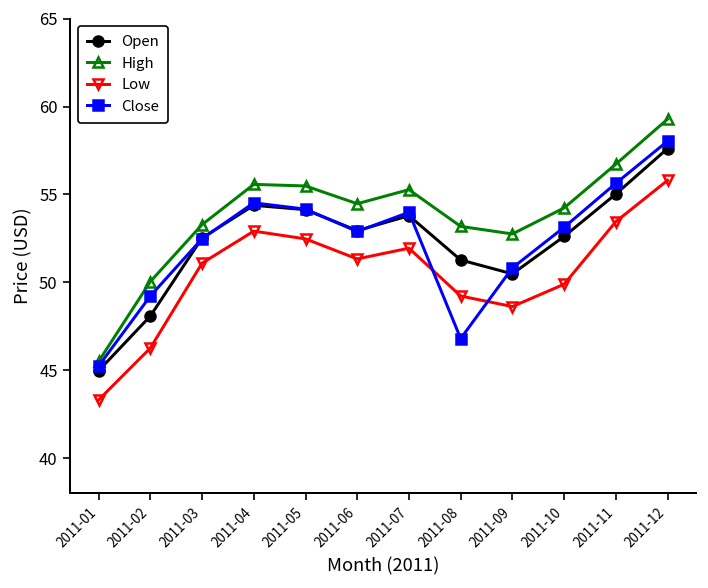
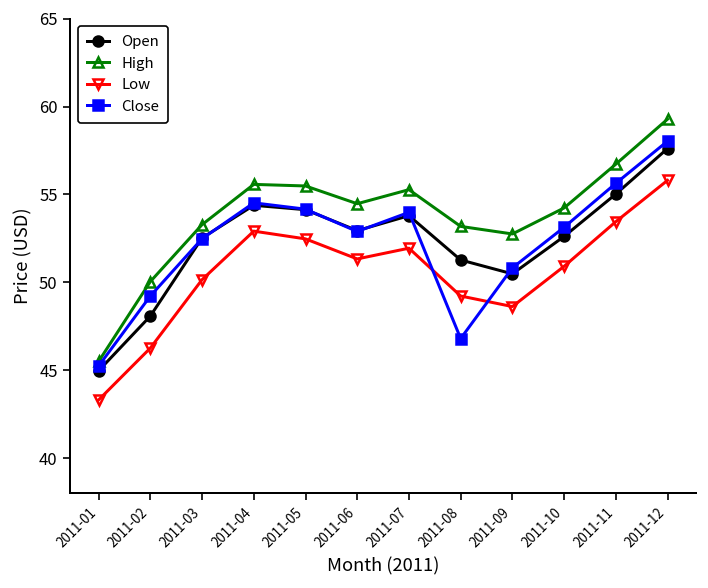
  {
    "Open": {
      "2011-01": 45.0,
      "2011-02": 48.1,
      "2011-07": 53.8,
      "2011-08": 51.3,
      "2011-09": 50.5,
      "2011-10": 52.6,
      "2011-11": 55.0,
      "2011-12": 57.6
    },
    "High": {
      "2011-01": 45.5,
      "2011-02": 50.0,
      "2011-03": 53.3,
      "2011-04": 55.6,
      "2011-05": 55.5,
      "2011-06": 54.5,
      "2011-07": 55.3,
      "2011-08": 53.2,
      "2011-09": 52.8,
      "2011-10": 54.2,
      "2011-11": 56.7,
      "2011-12": 59.3
    },
    "Low": {
      "2011-01": 43.3,
      "2011-02": 46.3,
-     "2011-03": 51.1,
+     "2011-03": 50.2,
      "2011-04": 52.9,
      "2011-05": 52.5,
      "2011-06": 51.3,
      "2011-07": 51.9,
      "2011-08": 49.2,
      "2011-09": 48.6,
-     "2011-10": 49.9,
+     "2011-10": 50.9,
      "2011-11": 53.5,
      "2011-12": 55.8
    },
    "Close": {
      "2011-01": 45.2,
      "2011-02": 49.2,
      "2011-07": 54.0,
      "2011-08": 46.8,
      "2011-09": 50.8,
      "2011-10": 53.1,
      "2011-11": 55.6,
      "2011-12": 58.0
    }
  }
